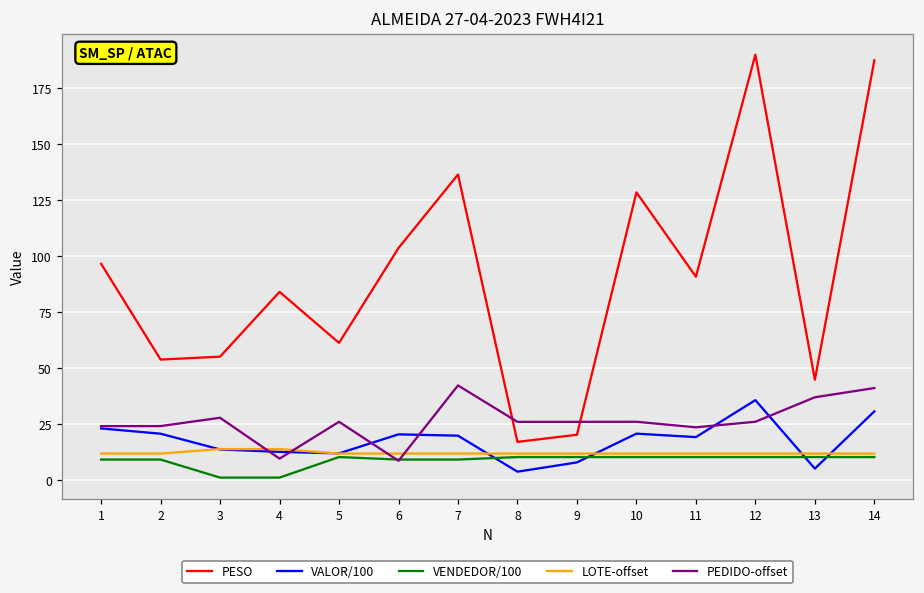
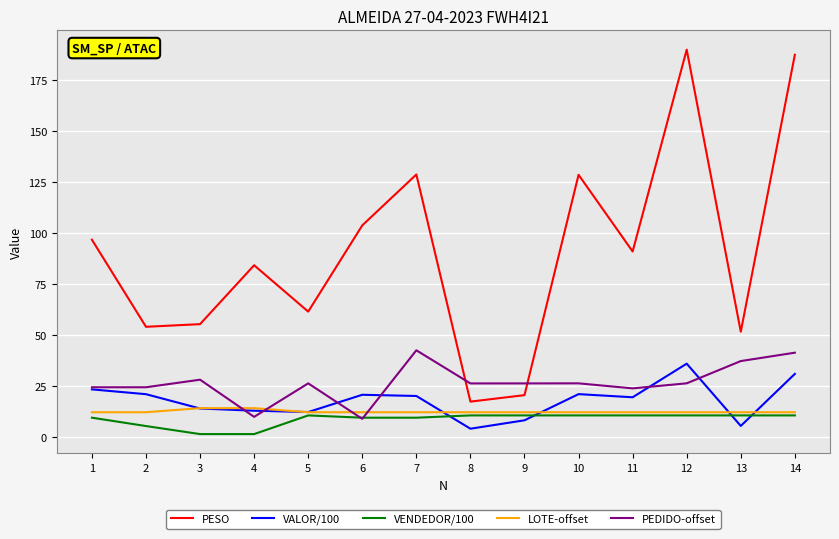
  {
    "PESO": {
      "1": 97,
      "2": 54,
      "3": 55,
      "4": 84,
      "5": 61,
      "6": 104,
-     "7": 136,
+     "7": 129,
      "8": 17,
      "9": 20,
      "10": 128,
      "11": 91,
      "12": 190,
-     "13": 45,
+     "13": 52,
      "14": 187
    },
    "VALOR/100": {
      "2": 21,
      "6": 21,
      "7": 20,
      "8": 4,
      "9": 8,
      "10": 21,
      "11": 19,
      "12": 36,
      "13": 5,
      "14": 31
    },
    "VENDEDOR/100": {
      "1": 9,
-     "2": 9,
+     "2": 5,
      "3": 1,
      "4": 1,
      "5": 10,
      "7": 9,
      "8": 10,
      "9": 10,
      "10": 10,
      "11": 10,
      "12": 10,
      "13": 10,
      "14": 10
    },
    "LOTE-offset": {
      "1": 12,
      "2": 12,
      "6": 12,
      "7": 12,
      "8": 12,
      "9": 12,
      "10": 12,
      "11": 12,
      "12": 12,
      "13": 12,
      "14": 12
    },
    "PEDIDO-offset": {
      "2": 24,
      "3": 28,
      "4": 10,
      "5": 26,
      "7": 42,
      "8": 26,
      "9": 26,
      "10": 26,
      "11": 24,
      "12": 26,
      "13": 37,
      "14": 41
    }
  }
